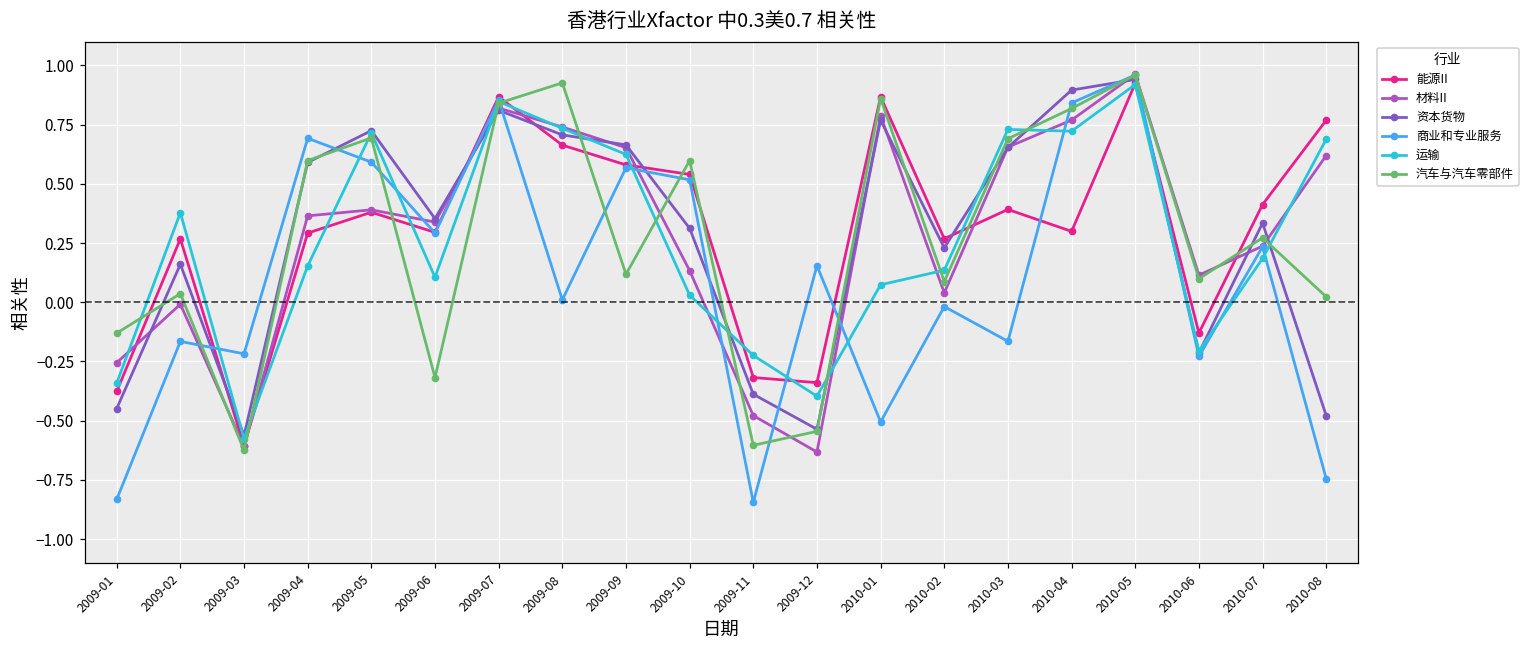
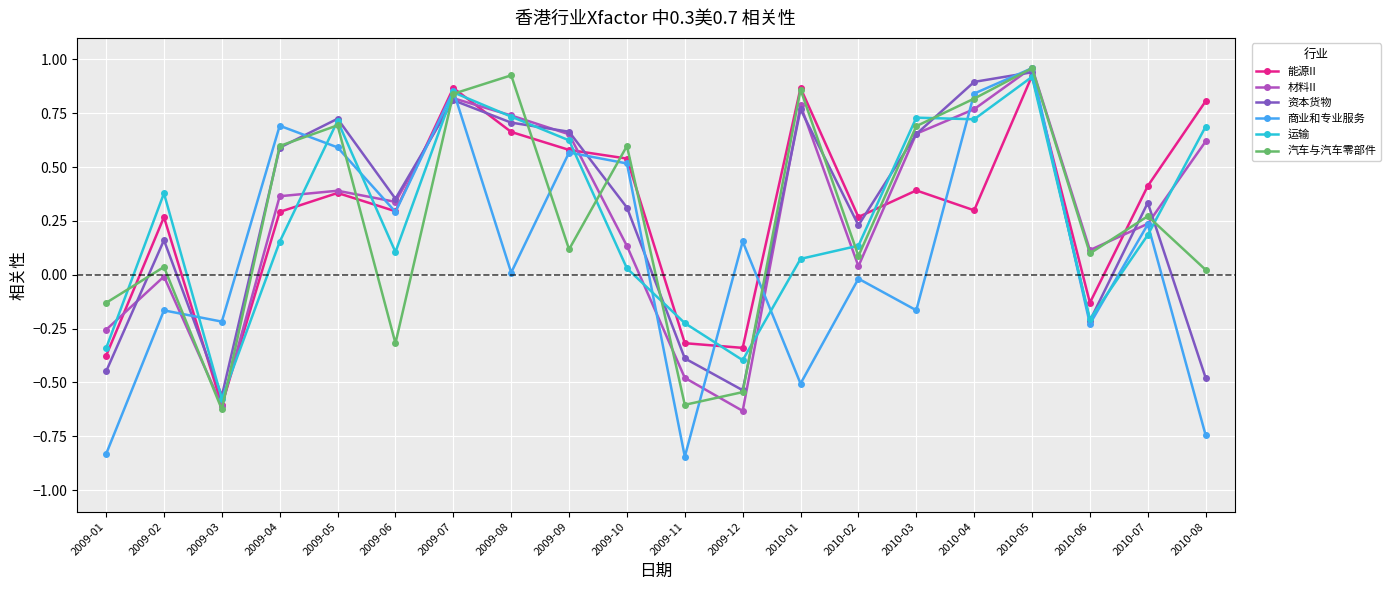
  {
    "能源II": {
      "2009-01": -0.38,
      "2009-02": 0.27,
      "2009-04": 0.29,
      "2009-07": 0.87,
      "2009-08": 0.66,
      "2009-09": 0.58,
      "2009-10": 0.54,
      "2009-11": -0.32,
      "2009-12": -0.34,
      "2010-02": 0.27,
      "2010-03": 0.39,
      "2010-04": 0.30,
      "2010-06": -0.13,
      "2010-07": 0.41,
-     "2010-08": 0.77
+     "2010-08": 0.81
    },
    "汽车与汽车零部件": {
      "2009-01": -0.13,
      "2009-02": 0.04,
      "2009-03": -0.63,
      "2009-05": 0.69,
      "2009-06": -0.32,
      "2009-08": 0.93,
      "2009-09": 0.12,
      "2009-10": 0.60,
      "2009-11": -0.60,
      "2010-02": 0.09,
      "2010-03": 0.69,
      "2010-04": 0.82,
      "2010-06": 0.10,
      "2010-07": 0.27,
      "2010-08": 0.02
    }
  }
